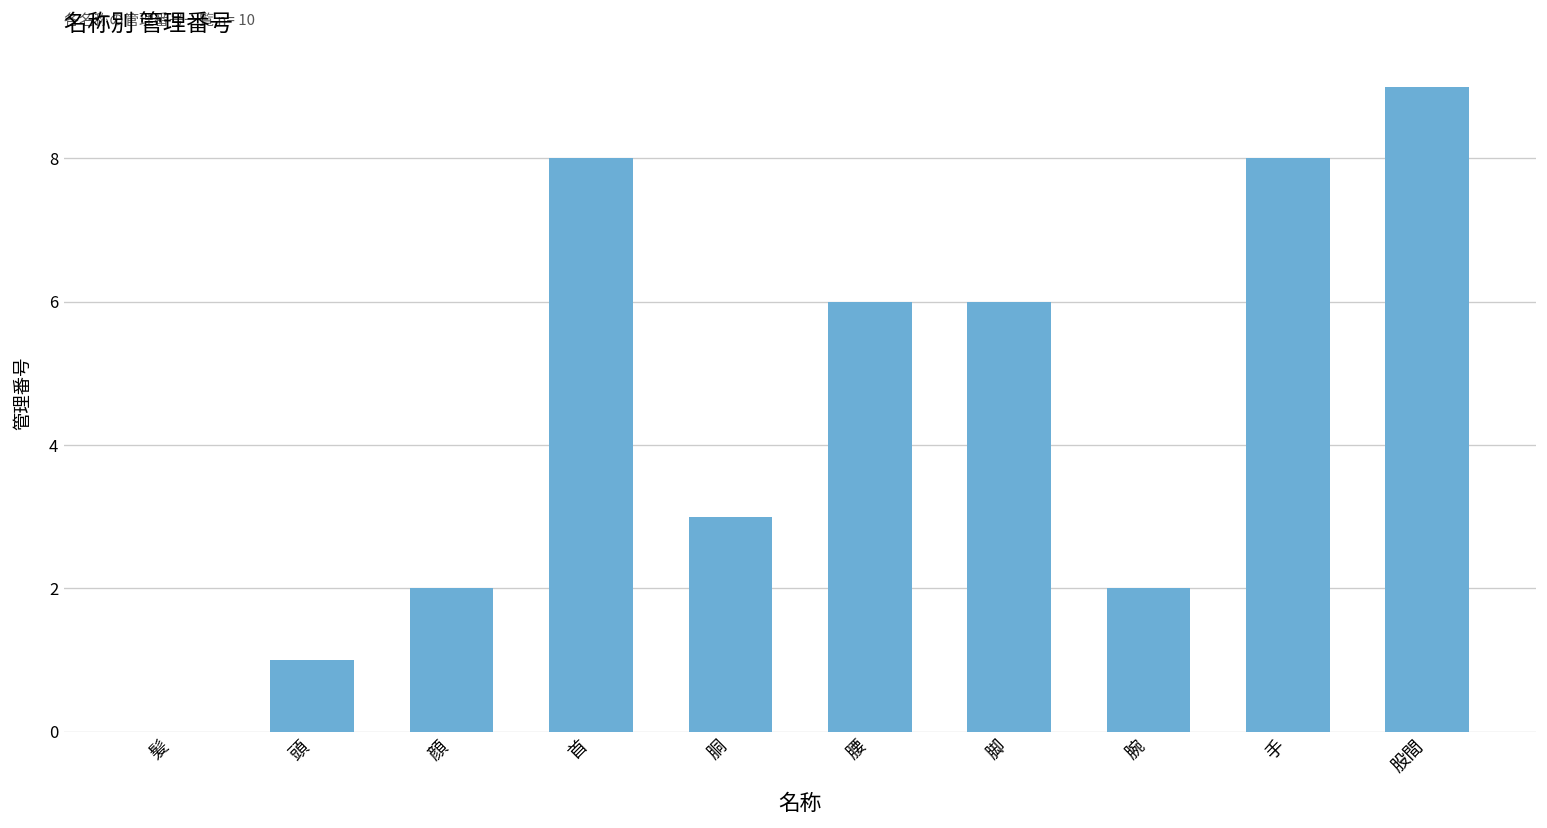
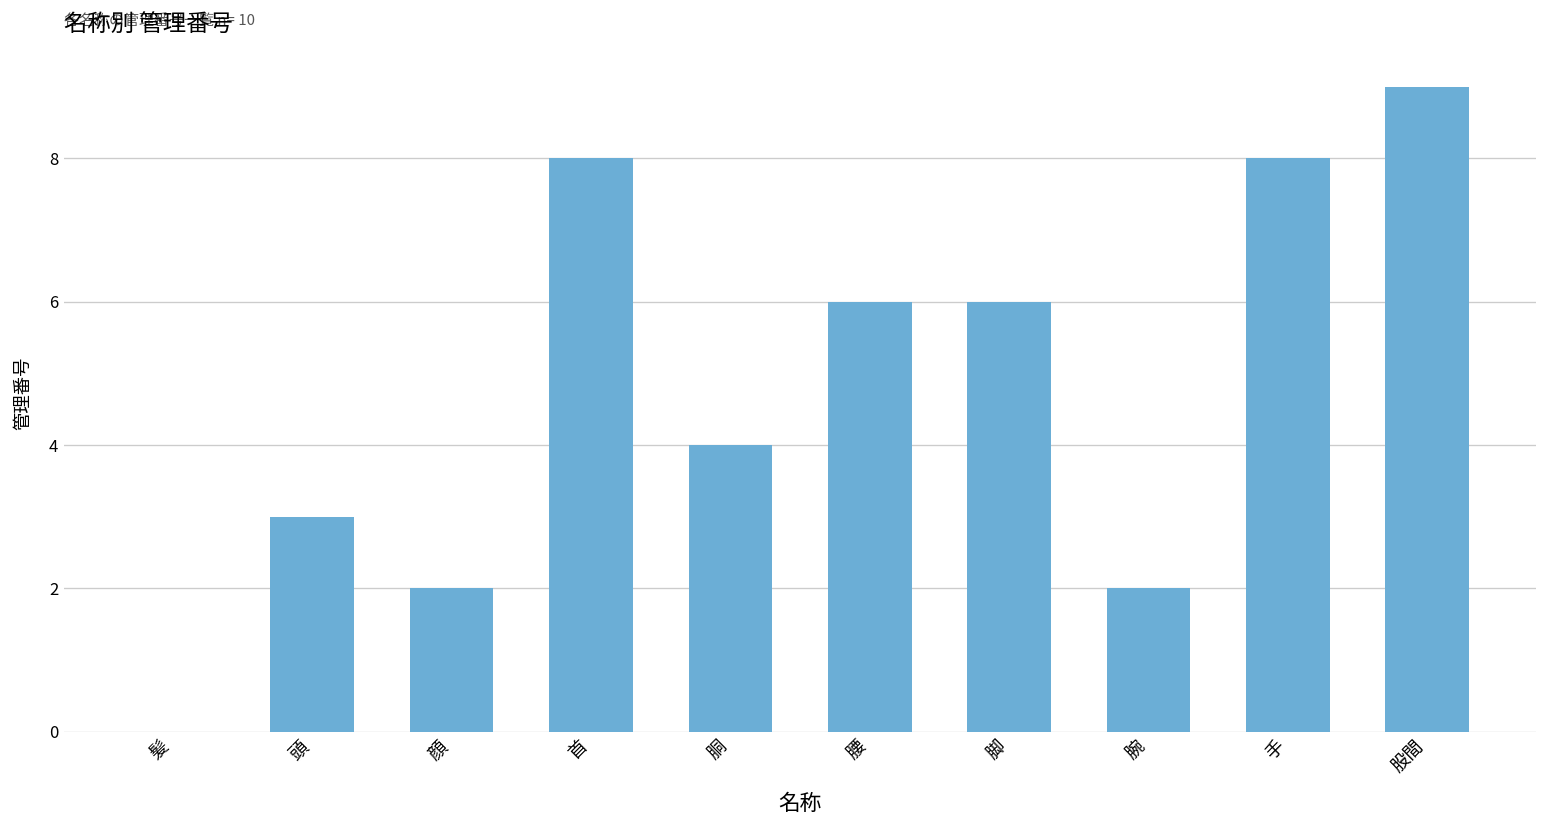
  {
    "髪": 0,
-   "頭": 1,
+   "頭": 3,
    "顔": 2,
    "首": 8,
-   "胴": 3,
+   "胴": 4,
    "腰": 6,
    "脚": 6,
    "腕": 2,
    "手": 8,
    "股間": 9
  }
